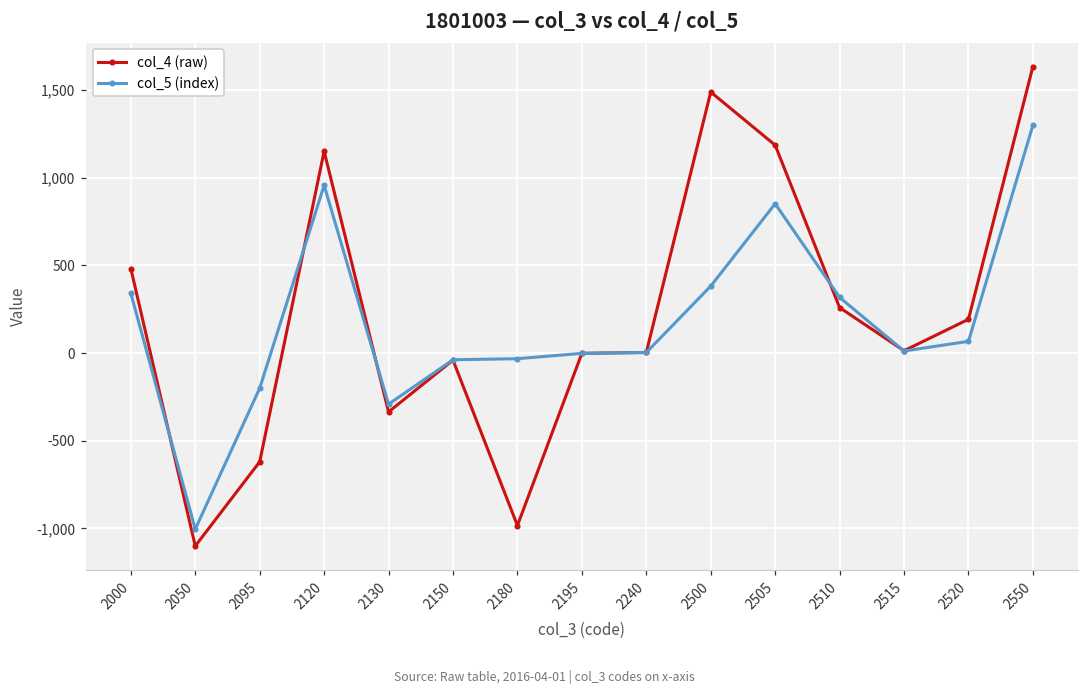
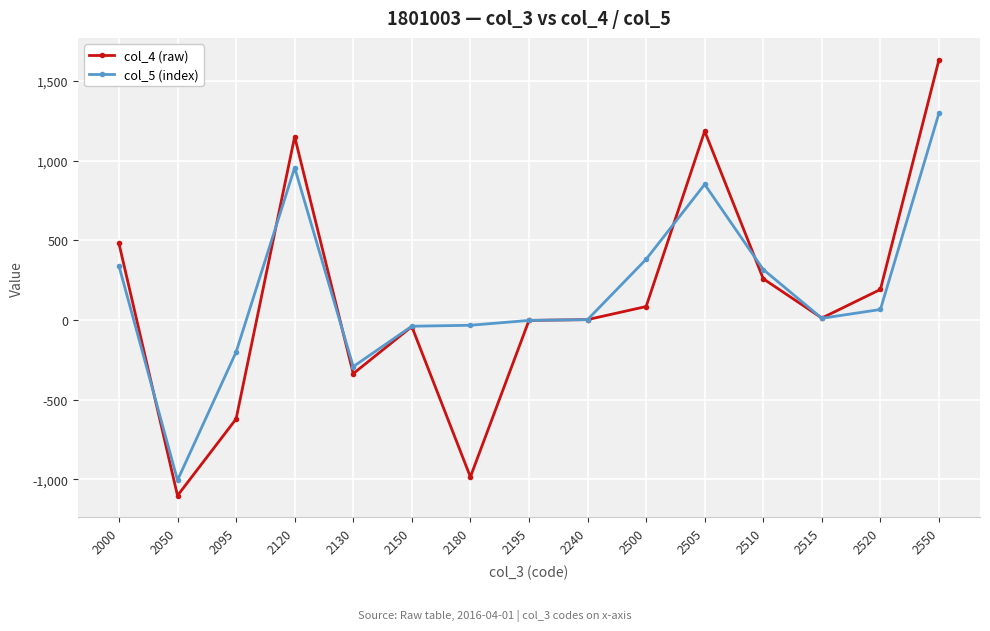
  {
    "col_4 (raw)": {
      "2000": "480",
      "2050": "-1,100",
      "2095": "-620",
      "2120": "1,150",
      "2130": "-340",
      "2180": "-980",
-     "2500": "1,490",
+     "2500": "80",
      "2505": "1,190",
      "2510": "260",
      "2520": "190",
      "2550": "1,630"
    },
    "col_5 (index)": {
      "2000": "340",
      "2050": "-1,010",
      "2095": "-200",
      "2120": "960",
      "2130": "-290",
      "2180": "-30",
      "2500": "380",
      "2505": "850",
      "2510": "320",
      "2520": "70",
      "2550": "1,300"
    }
  }
